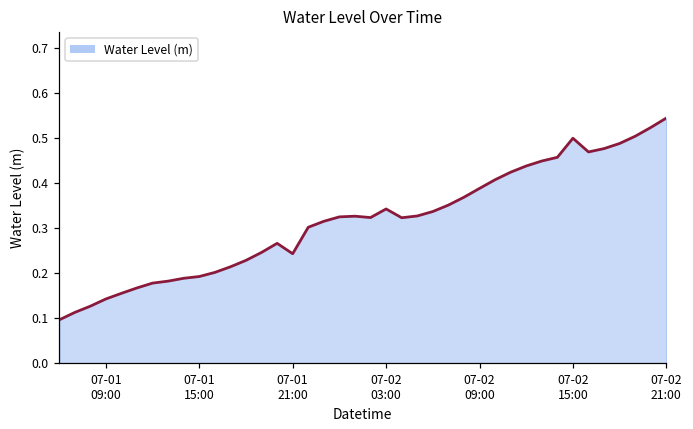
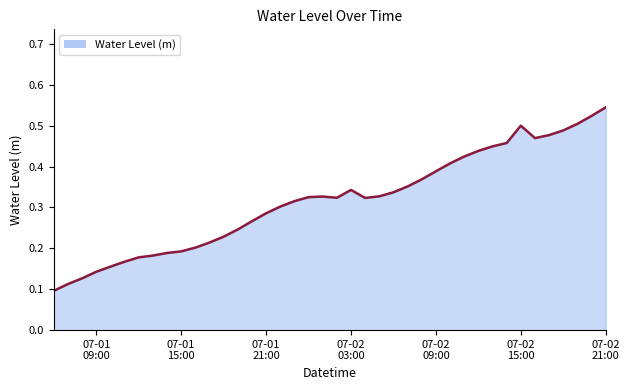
  {
    "07-01 09:00": 0.14,
    "07-01 15:00": 0.19,
-   "07-01 21:00": 0.24,
+   "07-01 21:00": 0.29,
    "07-02 03:00": 0.34,
    "07-02 09:00": 0.39,
    "07-02 15:00": 0.50,
    "07-02 21:00": 0.55
  }
